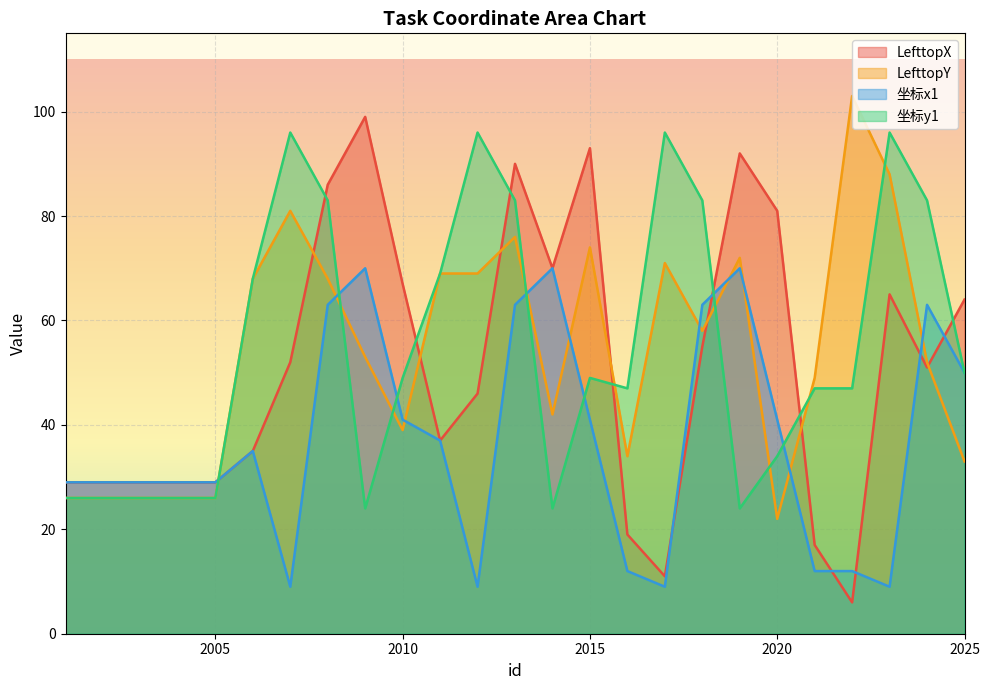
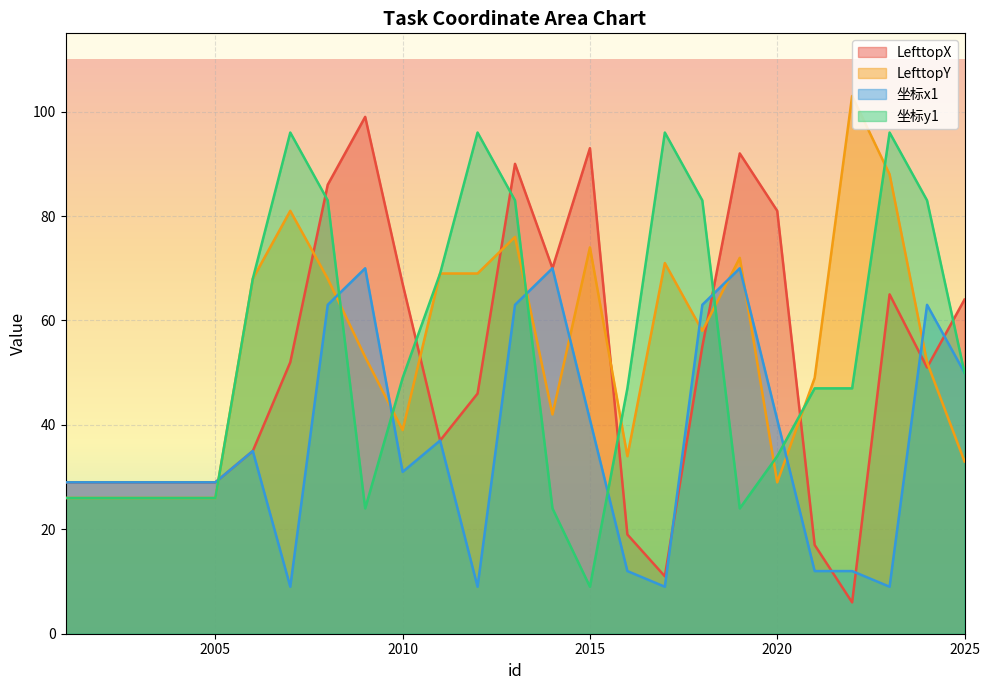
  {
    "LefttopX": {
      "2010": 67,
      "2015": 93,
      "2020": 81,
      "2025": 64
    },
    "LefttopY": {
      "2010": 39,
      "2015": 74,
-     "2020": 22,
+     "2020": 29,
      "2025": 33
    },
    "坐标x1": {
-     "2010": 41,
+     "2010": 31,
      "2015": 41,
      "2020": 41
    },
    "坐标y1": {
      "2010": 49,
-     "2015": 49,
+     "2015": 9,
      "2020": 34
    }
  }
